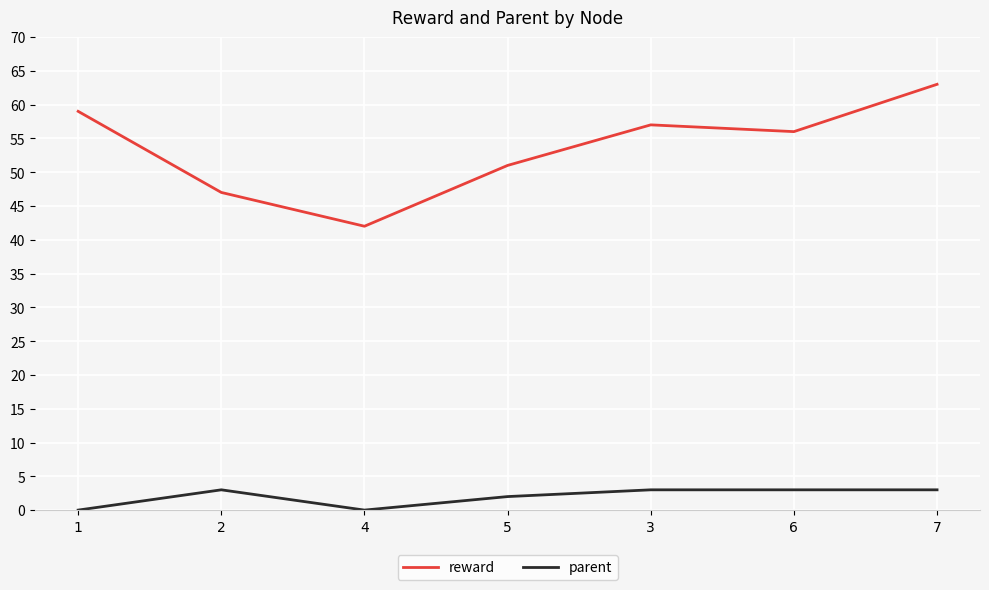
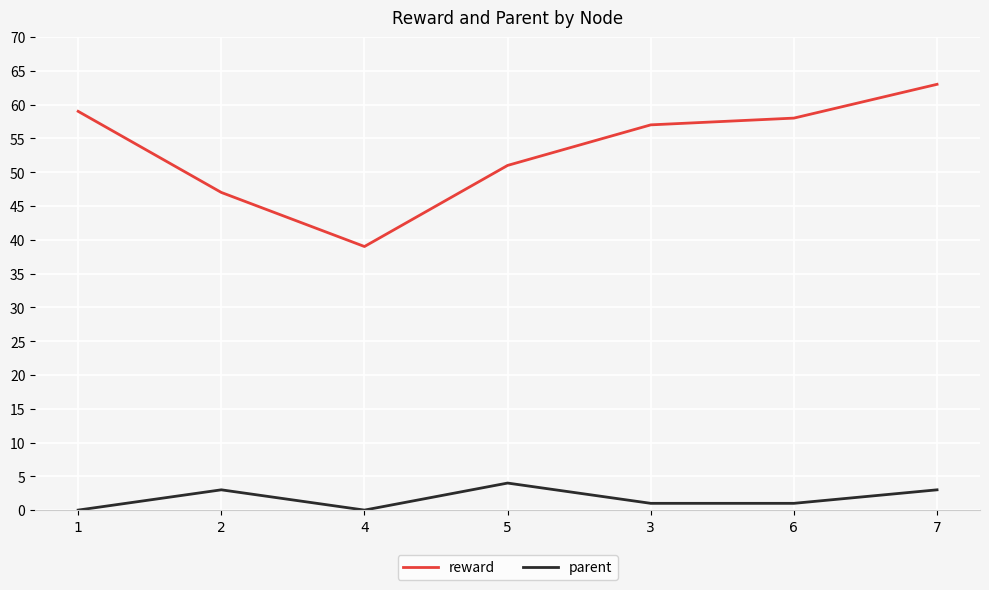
  {
    "reward": {
      "1": 59,
      "2": 47,
-     "4": 42,
+     "4": 39,
      "5": 51,
      "3": 57,
-     "6": 56,
+     "6": 58,
      "7": 63
    },
    "parent": {
      "1": 0,
      "2": 3,
      "4": 0,
-     "5": 2,
-     "3": 3,
-     "6": 3,
+     "5": 4,
+     "3": 1,
+     "6": 1,
      "7": 3
    }
  }
